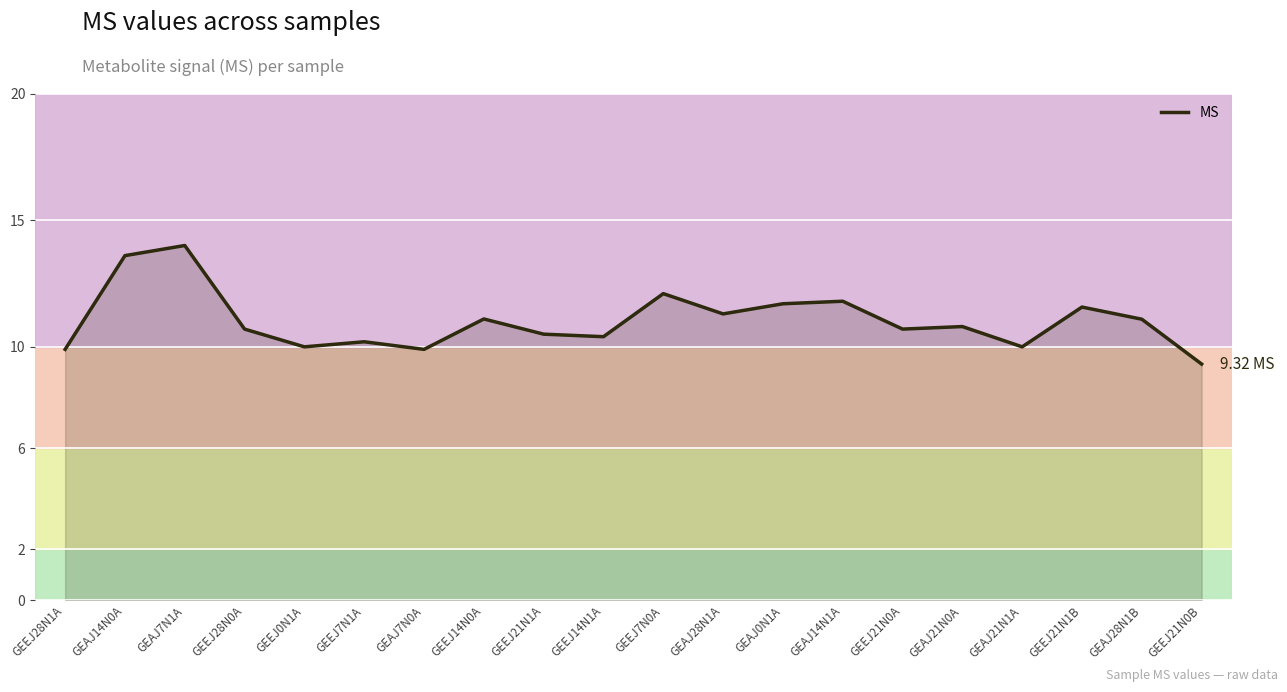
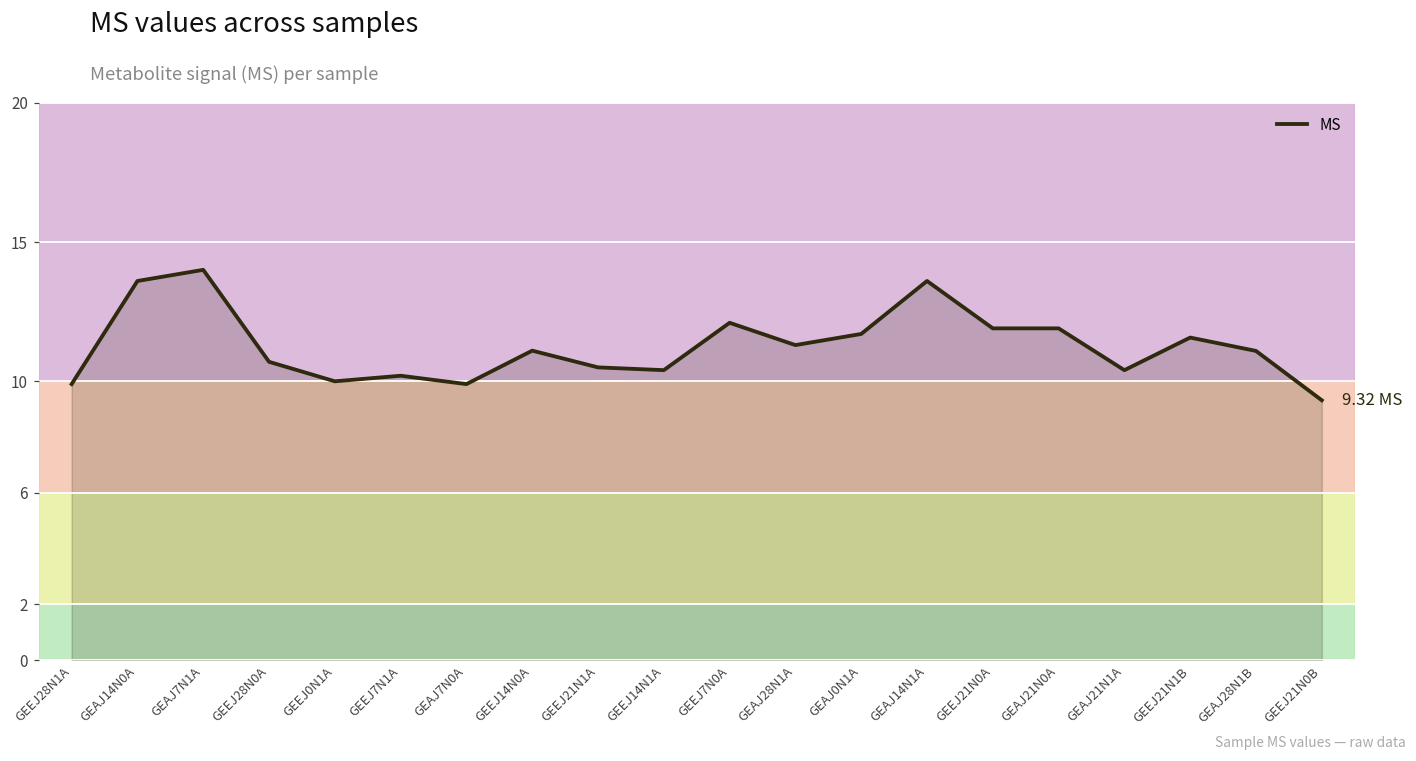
  {
    "GEEJ28N1A": 9.9,
    "GEAJ14N0A": 13.6,
    "GEAJ7N1A": 14.0,
    "GEEJ28N0A": 10.7,
    "GEEJ0N1A": 10.0,
    "GEEJ7N1A": 10.2,
    "GEAJ7N0A": 9.9,
    "GEEJ14N0A": 11.1,
    "GEEJ21N1A": 10.5,
    "GEEJ14N1A": 10.4,
    "GEEJ7N0A": 12.1,
    "GEAJ28N1A": 11.3,
    "GEAJ0N1A": 11.7,
-   "GEAJ14N1A": 11.8,
-   "GEEJ21N0A": 10.7,
-   "GEAJ21N0A": 10.8,
-   "GEAJ21N1A": 10.0,
+   "GEAJ14N1A": 13.6,
+   "GEEJ21N0A": 11.9,
+   "GEAJ21N0A": 11.9,
+   "GEAJ21N1A": 10.4,
    "GEEJ21N1B": 11.6,
    "GEAJ28N1B": 11.1
  }
